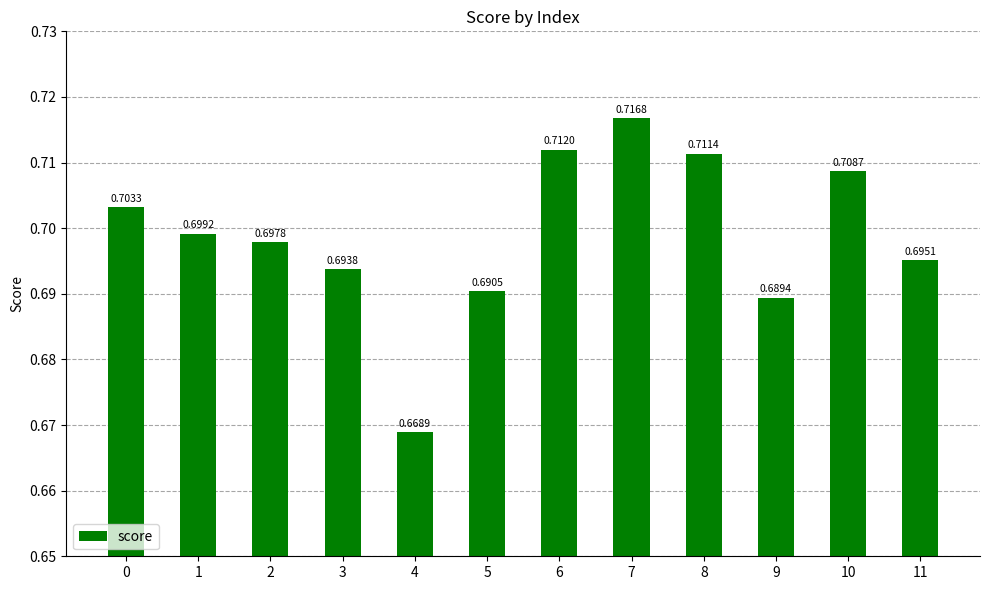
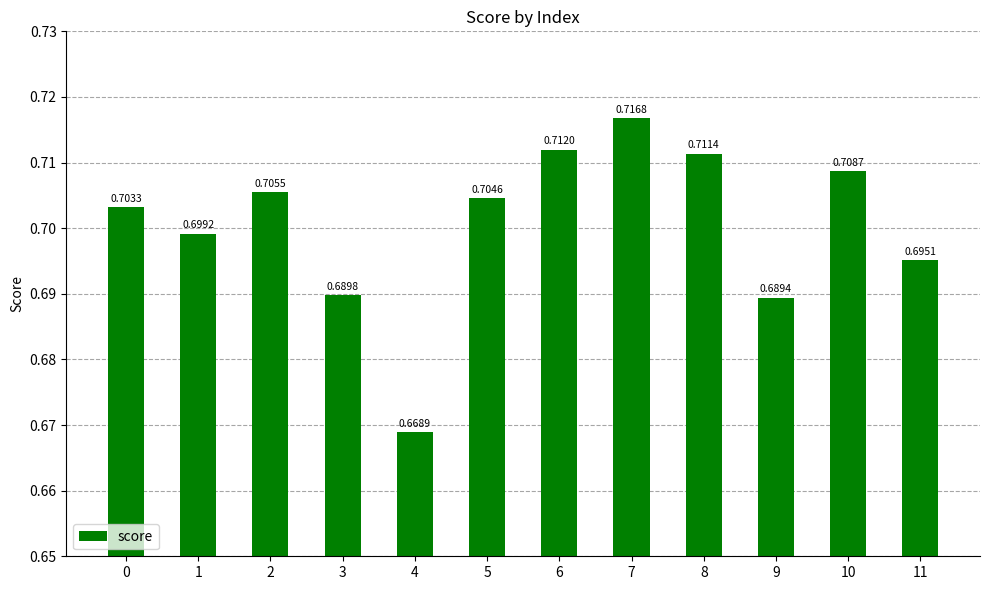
  {
    "0": 0.7033,
    "1": 0.6992,
-   "2": 0.6978,
-   "3": 0.6938,
+   "2": 0.7055,
+   "3": 0.6898,
    "4": 0.6689,
-   "5": 0.6905,
+   "5": 0.7046,
    "6": 0.7120,
    "7": 0.7168,
    "8": 0.7114,
    "9": 0.6894,
    "10": 0.7087,
    "11": 0.6951
  }
